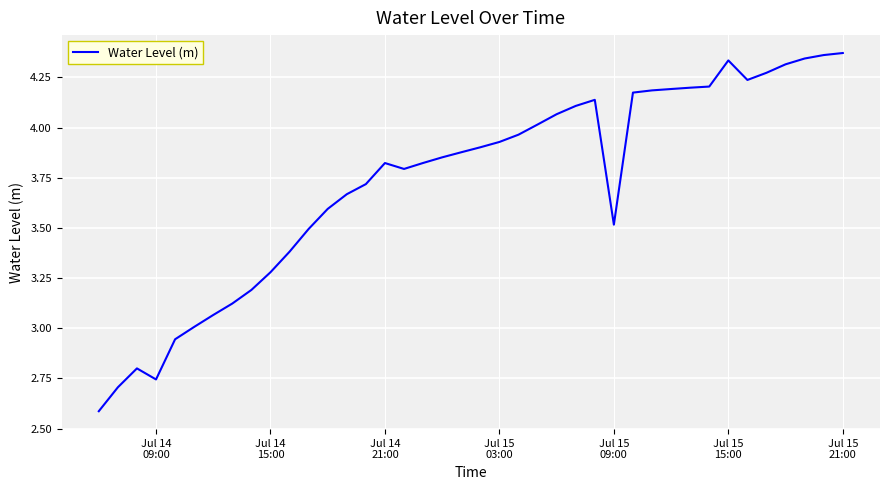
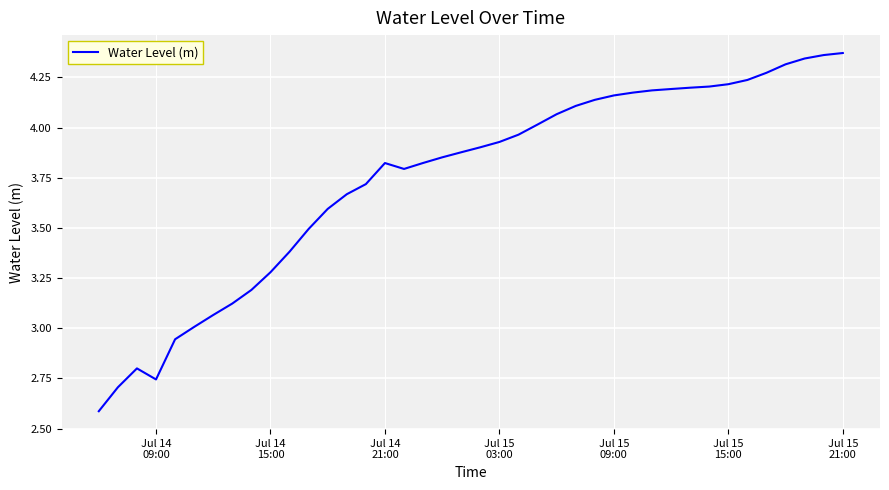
  {
    "Jul 14 09:00": 2.75,
    "Jul 14 15:00": 3.28,
    "Jul 14 21:00": 3.82,
    "Jul 15 03:00": 3.93,
-   "Jul 15 09:00": 3.52,
-   "Jul 15 15:00": 4.33,
+   "Jul 15 09:00": 4.16,
+   "Jul 15 15:00": 4.22,
    "Jul 15 21:00": 4.37
  }
